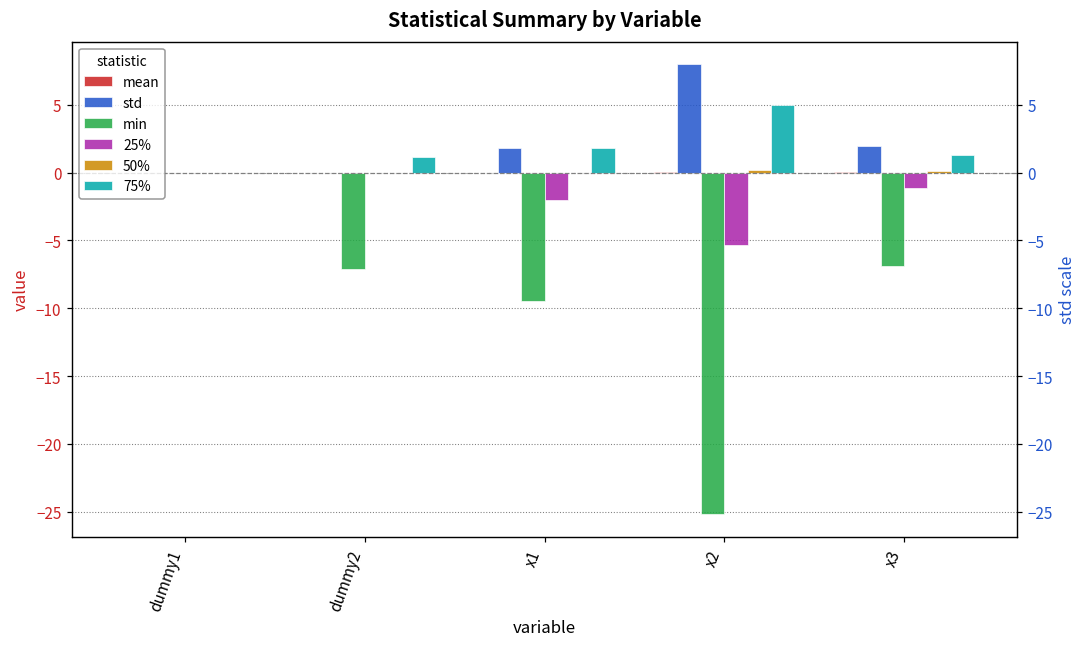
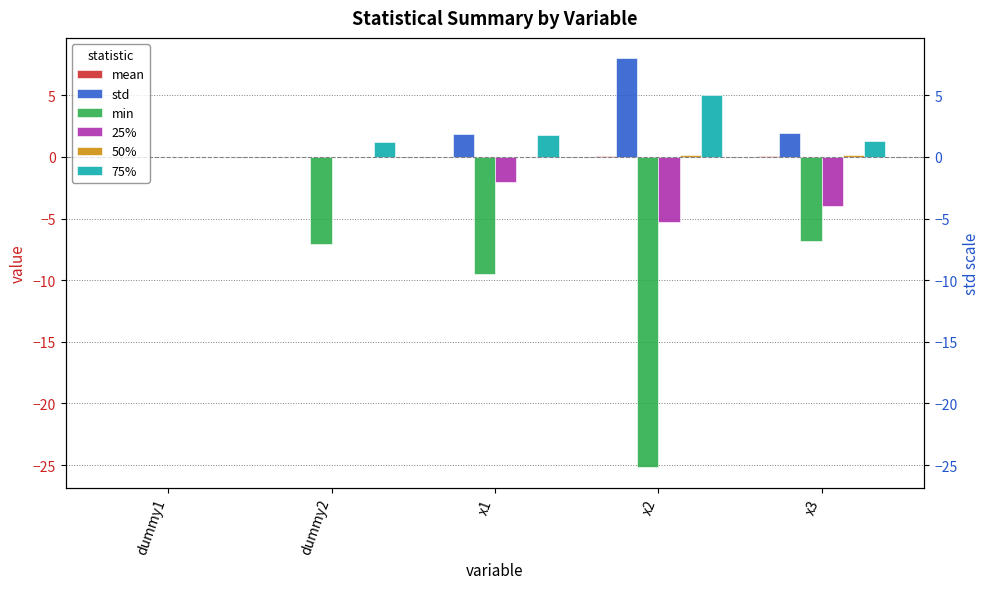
  {
    "std": {
      "x1": 1.8,
      "x2": 8.0,
      "x3": 1.9
    },
    "min": {
      "dummy2": -7.1,
      "x1": -9.5,
      "x2": -25.2,
      "x3": -6.9
    },
    "25%": {
      "x1": -2.0,
      "x2": -5.3,
-     "x3": -1.2
+     "x3": -3.9
    },
    "75%": {
      "dummy2": 1.2,
      "x1": 1.8,
      "x2": 5.0,
      "x3": 1.3
    }
  }
